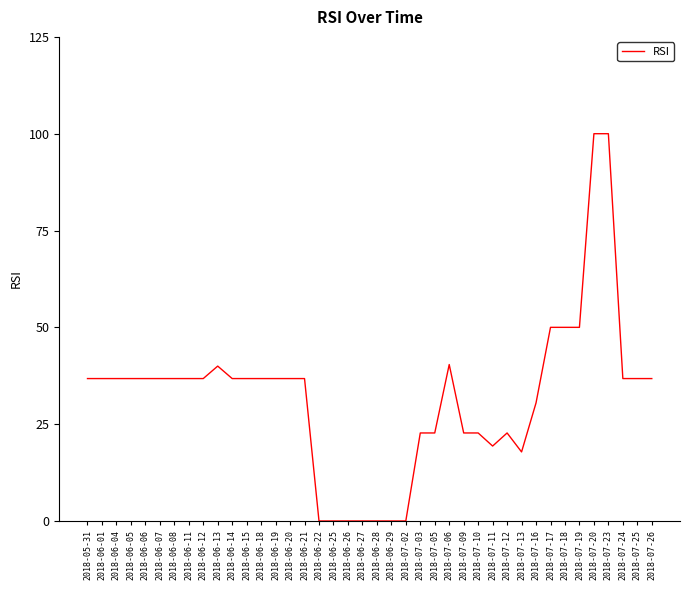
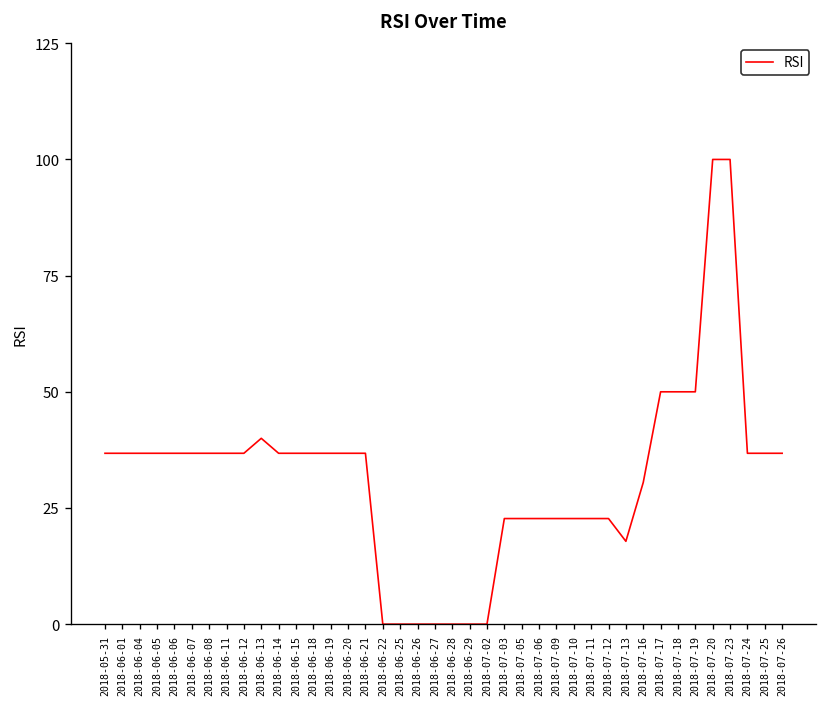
  {
    "2018-05-31": 37,
    "2018-06-01": 37,
    "2018-06-04": 37,
    "2018-06-05": 37,
    "2018-06-06": 37,
    "2018-06-07": 37,
    "2018-06-08": 37,
    "2018-06-11": 37,
    "2018-06-12": 37,
    "2018-06-13": 40,
    "2018-06-14": 37,
    "2018-06-15": 37,
    "2018-06-18": 37,
    "2018-06-19": 37,
    "2018-06-20": 37,
    "2018-06-21": 37,
    "2018-06-22": 0,
    "2018-06-25": 0,
    "2018-06-26": 0,
    "2018-06-27": 0,
    "2018-06-28": 0,
    "2018-06-29": 0,
    "2018-07-02": 0,
    "2018-07-03": 23,
    "2018-07-05": 23,
-   "2018-07-06": 40,
+   "2018-07-06": 23,
    "2018-07-09": 23,
    "2018-07-10": 23,
-   "2018-07-11": 19,
+   "2018-07-11": 23,
    "2018-07-12": 23,
    "2018-07-13": 18,
    "2018-07-16": 30,
    "2018-07-17": 50,
    "2018-07-18": 50,
    "2018-07-19": 50,
    "2018-07-20": 100,
    "2018-07-23": 100,
    "2018-07-24": 37,
    "2018-07-25": 37,
    "2018-07-26": 37
  }
